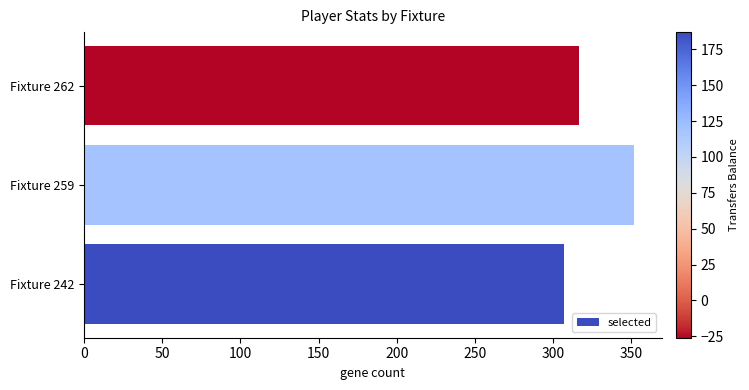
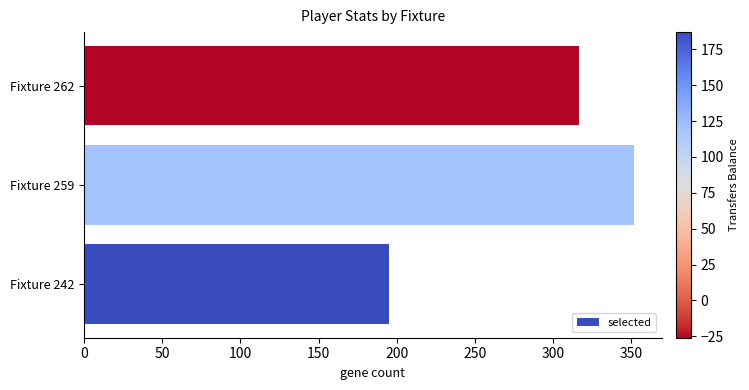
  {
    "Fixture 262": 317,
    "Fixture 259": 352,
-   "Fixture 242": 307
+   "Fixture 242": 195
  }
